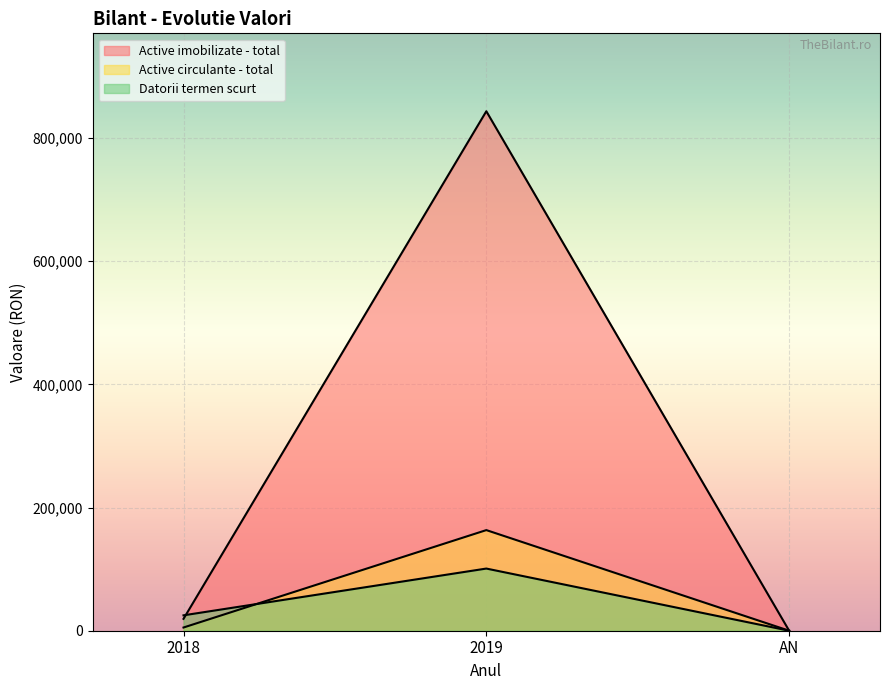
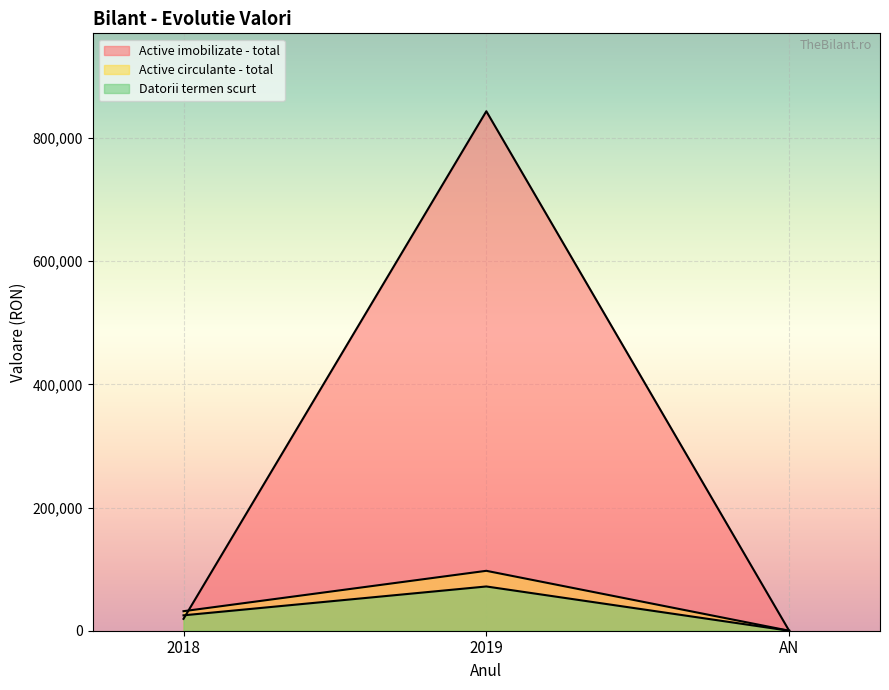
  {
    "Active imobilizate - total": {
      "2018": "20,000",
      "2019": "840,000"
    },
    "Active circulante - total": {
-     "2018": "10,000",
-     "2019": "160,000"
+     "2018": "30,000",
+     "2019": "100,000"
    },
    "Datorii termen scurt": {
      "2018": "30,000",
-     "2019": "100,000"
+     "2019": "70,000"
    }
  }
